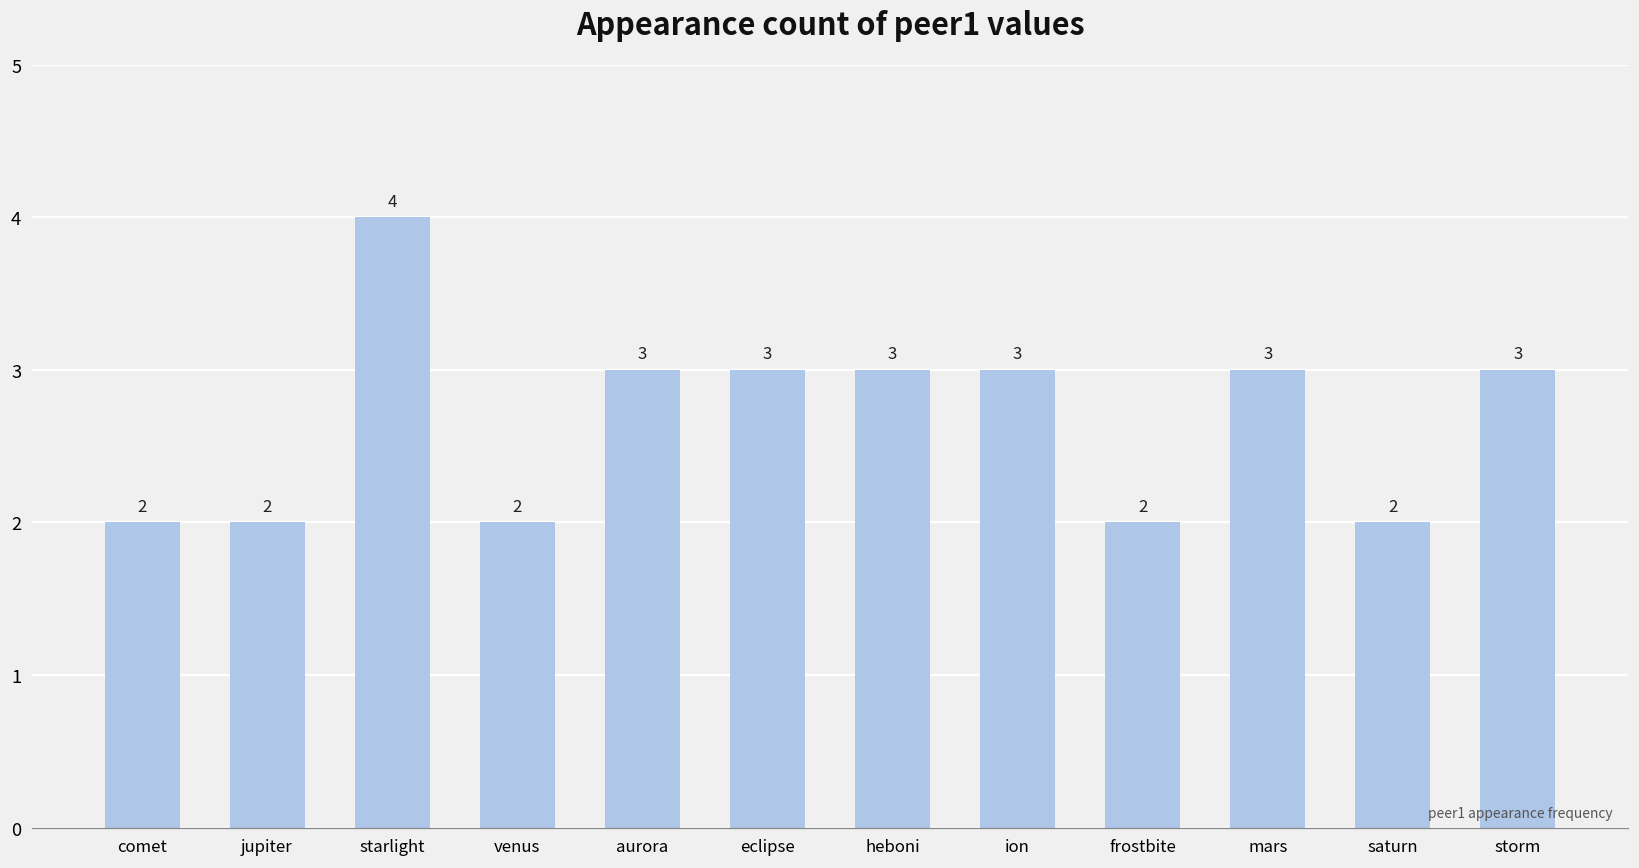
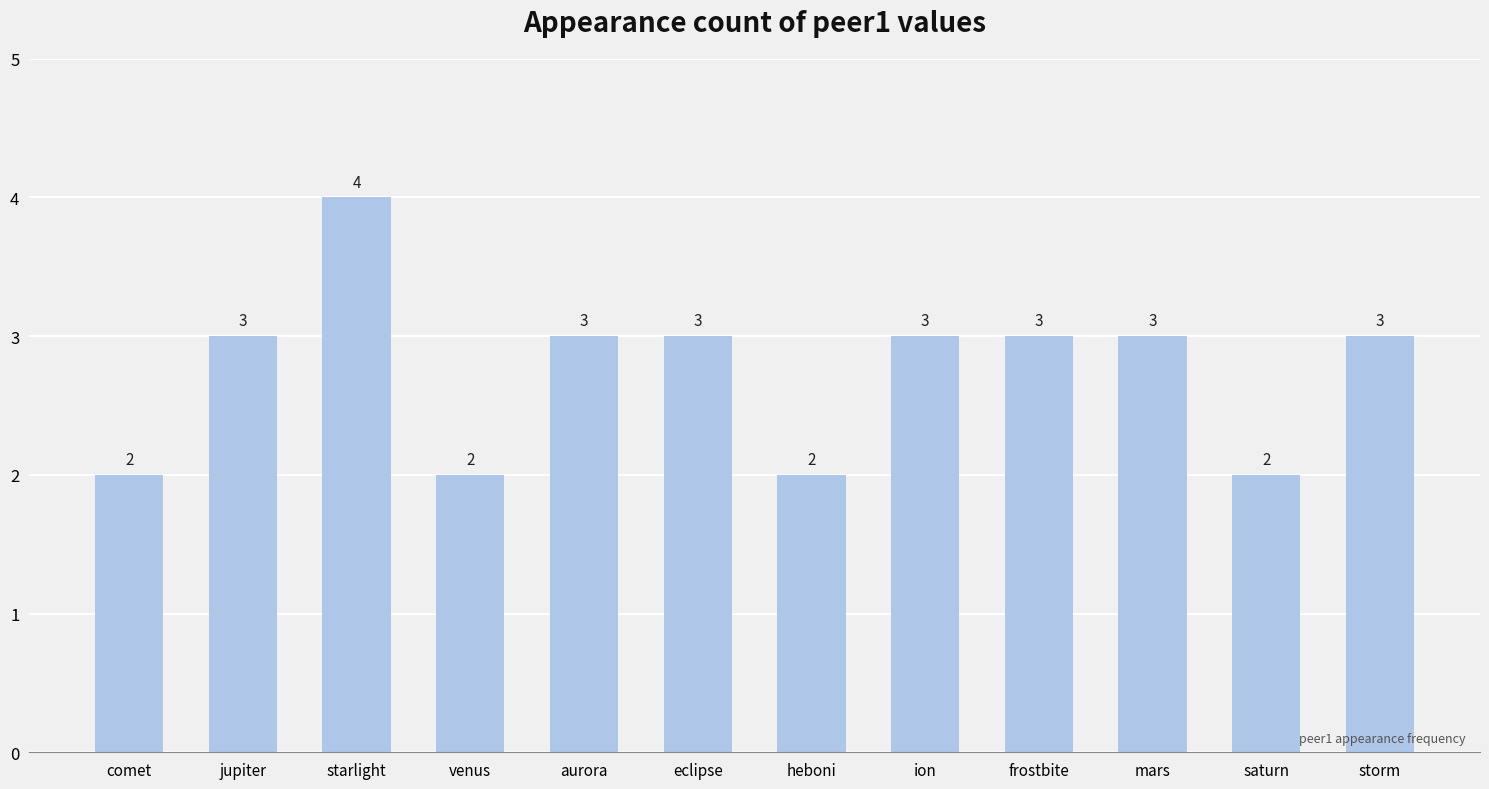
  {
    "comet": 2,
-   "jupiter": 2,
+   "jupiter": 3,
    "starlight": 4,
    "venus": 2,
    "aurora": 3,
    "eclipse": 3,
-   "heboni": 3,
+   "heboni": 2,
    "ion": 3,
-   "frostbite": 2,
+   "frostbite": 3,
    "mars": 3,
    "saturn": 2,
    "storm": 3
  }
